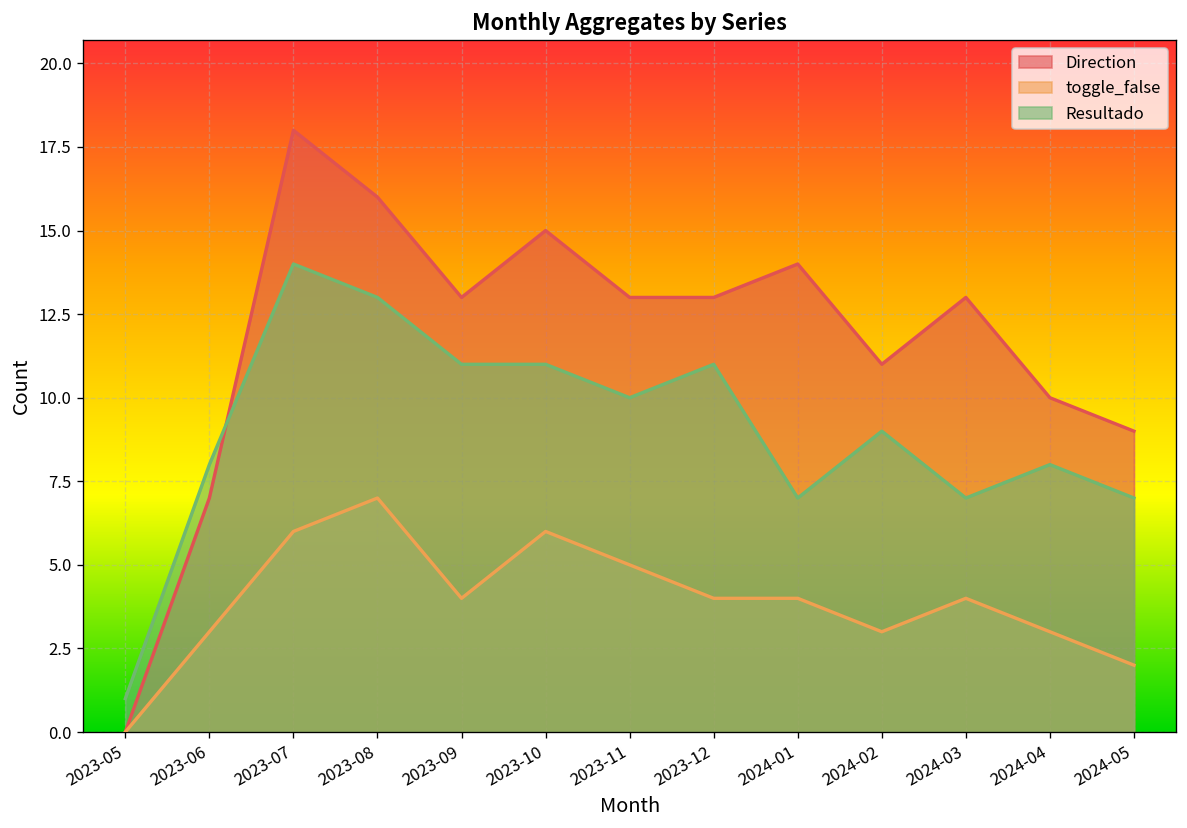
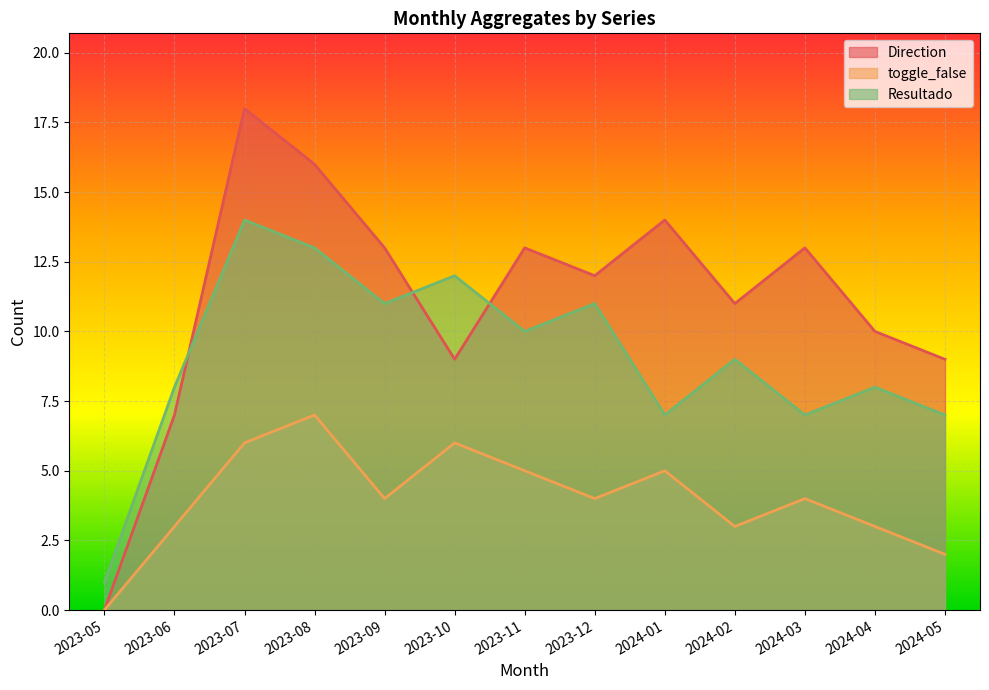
  {
    "Direction": {
      "2023-06": 7,
      "2023-07": 18,
      "2023-08": 16,
      "2023-09": 13,
-     "2023-10": 15,
+     "2023-10": 9,
      "2023-11": 13,
-     "2023-12": 13,
+     "2023-12": 12,
      "2024-01": 14,
      "2024-02": 11,
      "2024-03": 13,
      "2024-04": 10,
      "2024-05": 9
    },
    "toggle_false": {
      "2023-06": 3,
      "2023-07": 6,
      "2023-08": 7,
      "2023-09": 4,
      "2023-10": 6,
      "2023-11": 5,
      "2023-12": 4,
-     "2024-01": 4,
+     "2024-01": 5,
      "2024-02": 3,
      "2024-03": 4,
      "2024-04": 3,
      "2024-05": 2
    },
    "Resultado": {
      "2023-05": 1,
      "2023-06": 8,
      "2023-07": 14,
      "2023-08": 13,
      "2023-09": 11,
-     "2023-10": 11,
+     "2023-10": 12,
      "2023-11": 10,
      "2023-12": 11,
      "2024-01": 7,
      "2024-02": 9,
      "2024-03": 7,
      "2024-04": 8,
      "2024-05": 7
    }
  }
